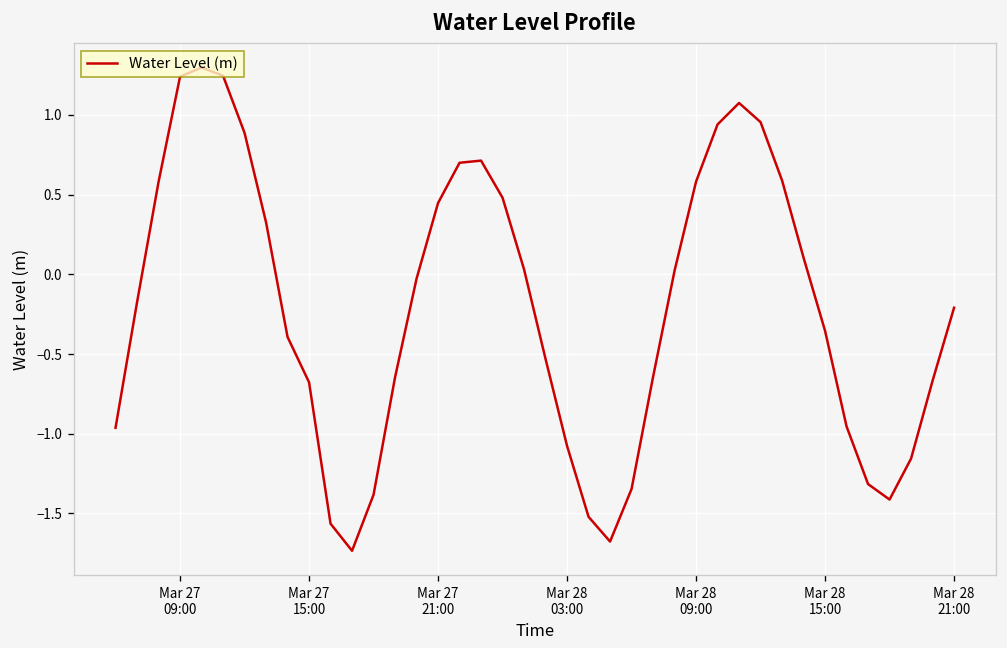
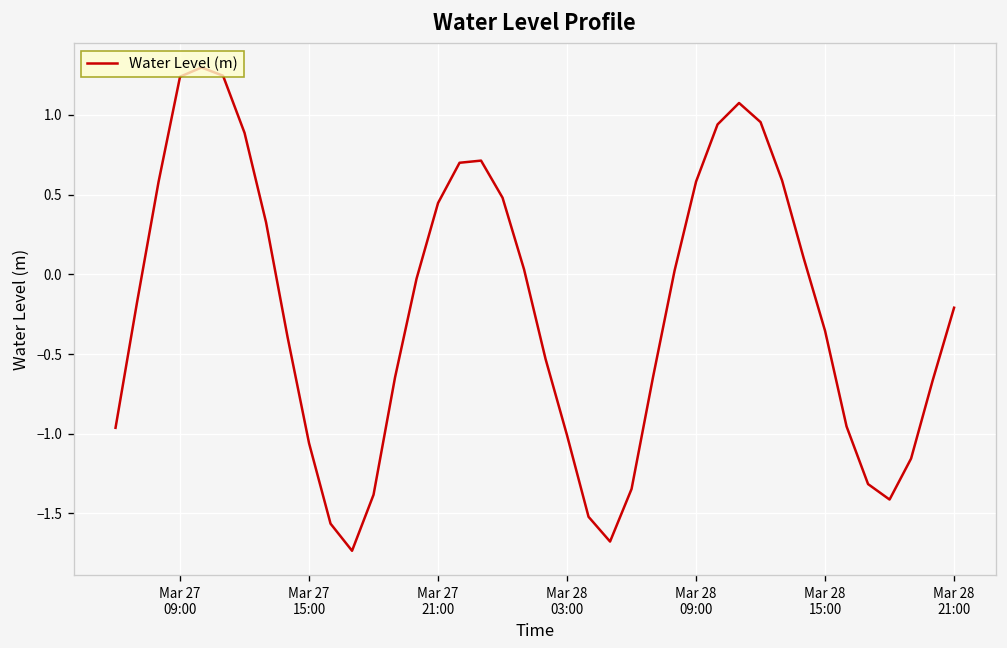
  {
-   "Mar 27 15:00": -0.68,
+   "Mar 27 15:00": -1.06,
    "Mar 27 21:00": 0.45,
-   "Mar 28 03:00": -1.08,
+   "Mar 28 03:00": -1.01,
    "Mar 28 09:00": 0.58,
    "Mar 28 15:00": -0.35,
    "Mar 28 21:00": -0.21
  }
